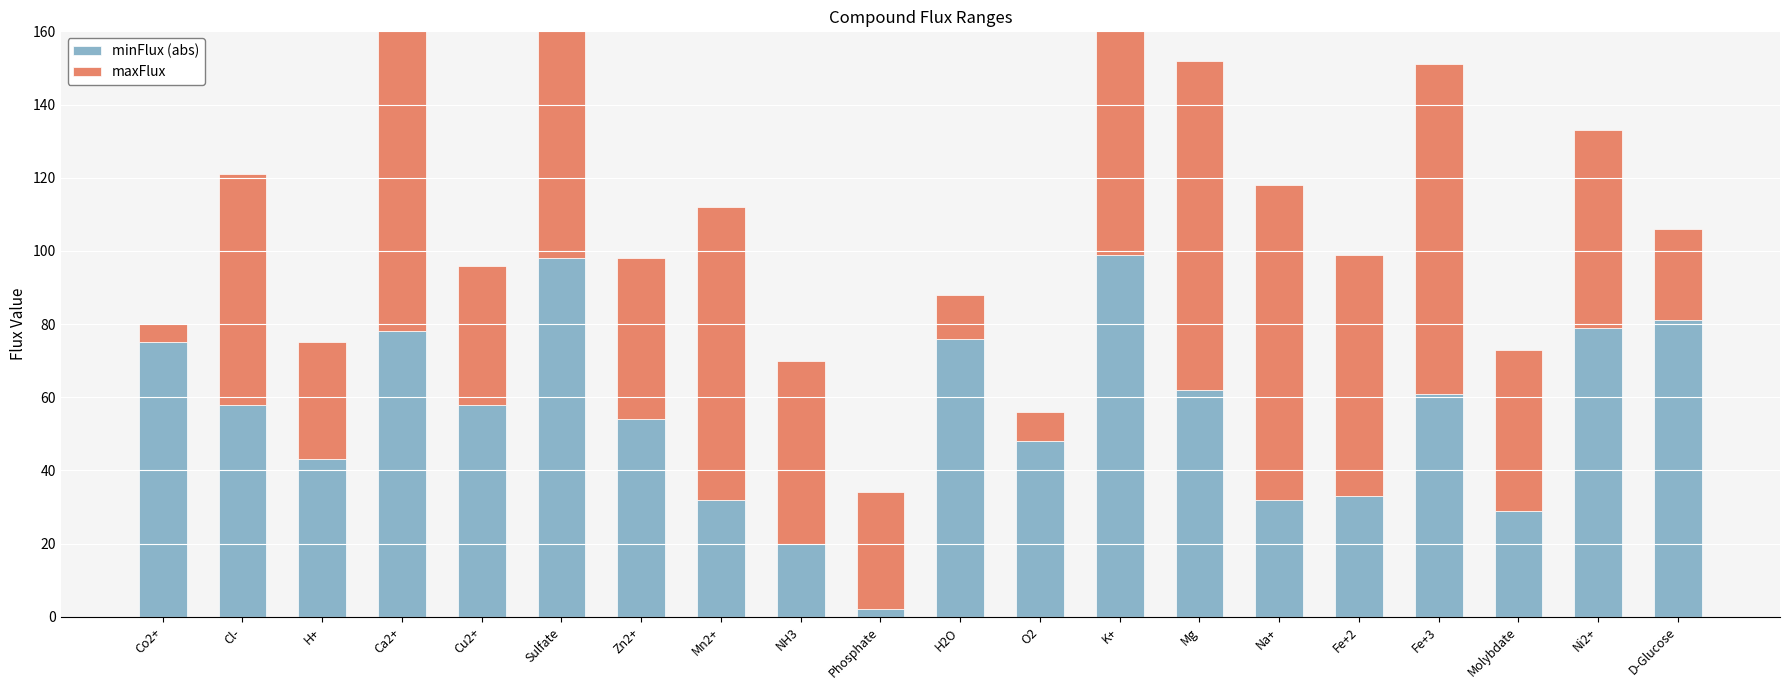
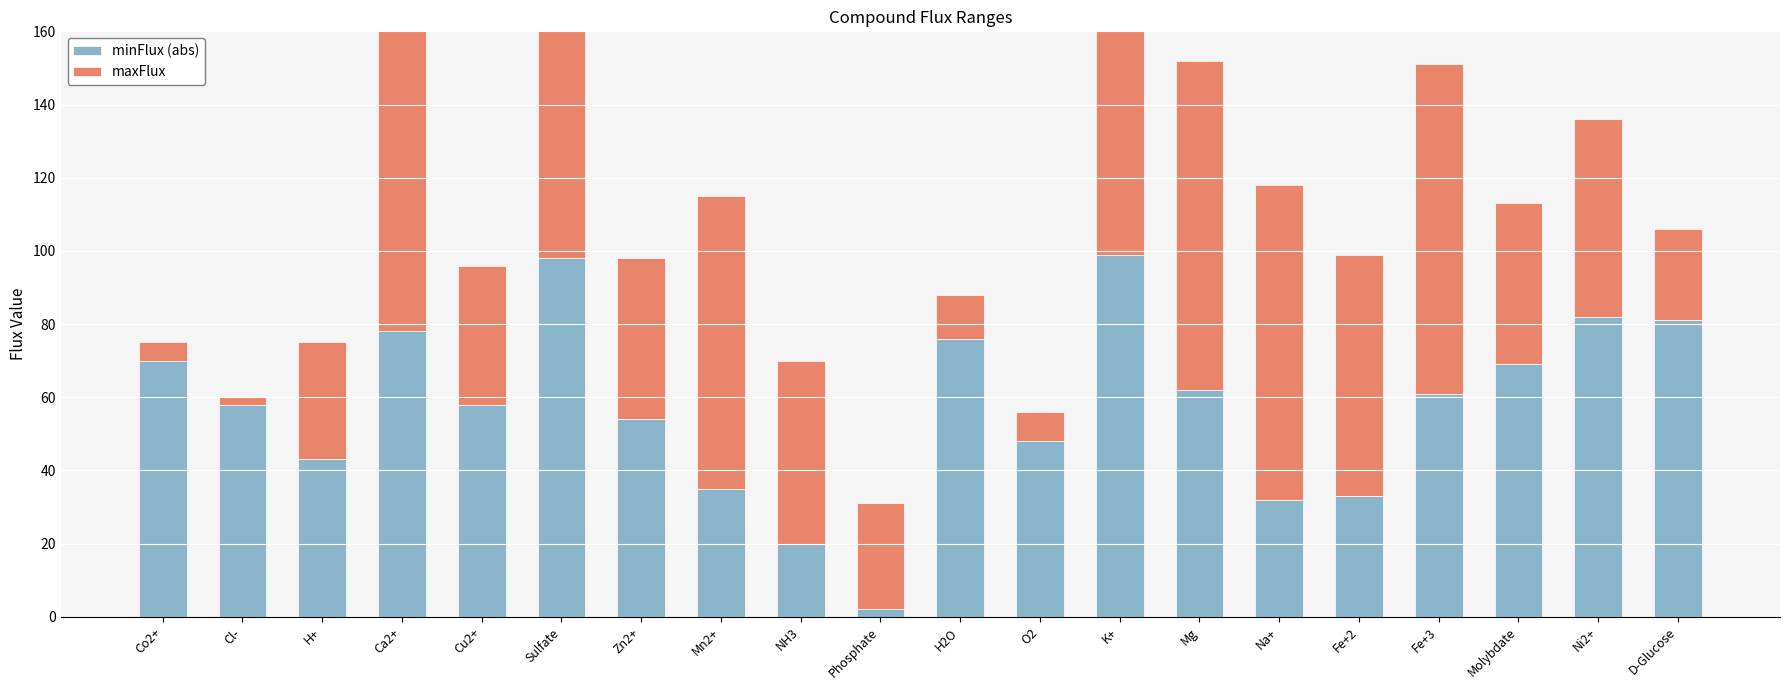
  {
    "minFlux (abs)": {
-     "Co2+": 75,
+     "Co2+": 70,
      "Cl-": 58,
      "H+": 43,
      "Ca2+": 78,
      "Cu2+": 58,
      "Sulfate": 98,
      "Zn2+": 54,
-     "Mn2+": 32,
+     "Mn2+": 35,
      "NH3": 20,
      "Phosphate": 2,
      "H2O": 76,
      "O2": 48,
      "K+": 99,
      "Mg": 62,
      "Na+": 32,
      "Fe+2": 33,
      "Fe+3": 61,
-     "Molybdate": 29,
-     "Ni2+": 79,
+     "Molybdate": 69,
+     "Ni2+": 82,
      "D-Glucose": 81
    },
    "maxFlux": {
      "Co2+": 5,
-     "Cl-": 63,
+     "Cl-": 2,
      "H+": 32,
      "Cu2+": 38,
      "Zn2+": 44,
      "Mn2+": 80,
      "NH3": 50,
-     "Phosphate": 32,
+     "Phosphate": 29,
      "H2O": 12,
      "O2": 8,
      "Mg": 90,
      "Na+": 86,
      "Fe+2": 66,
      "Fe+3": 90,
      "Molybdate": 44,
      "Ni2+": 54,
      "D-Glucose": 25
    }
  }
